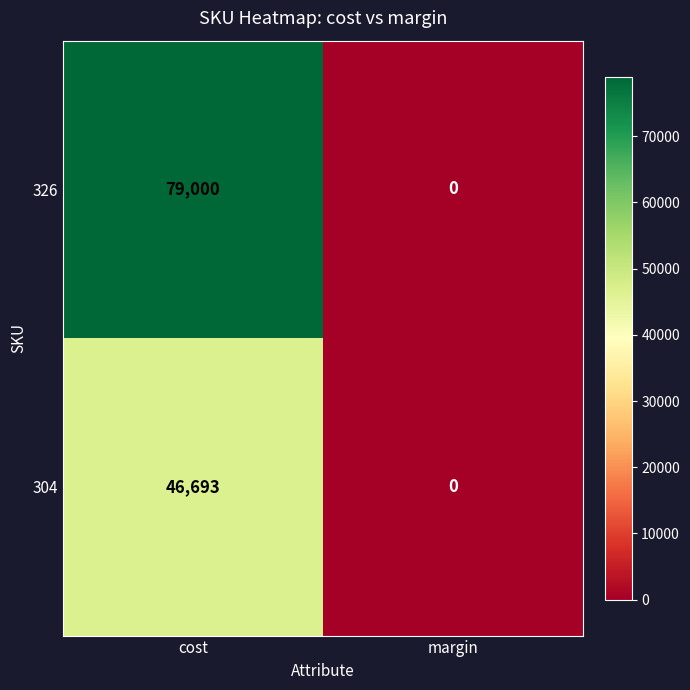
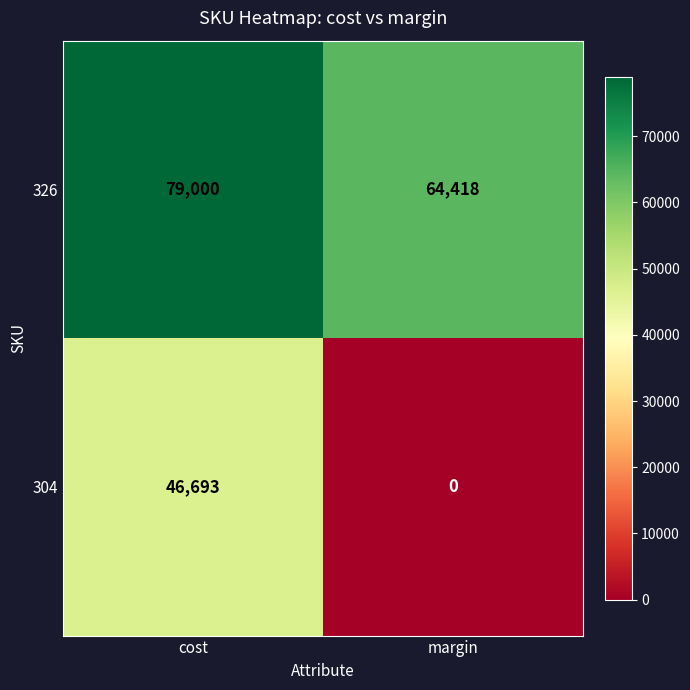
  {
    "326": {
      "cost": "79,000",
-     "margin": "0"
+     "margin": "64,418"
    },
    "304": {
      "cost": "46,693",
      "margin": "0"
    }
  }
